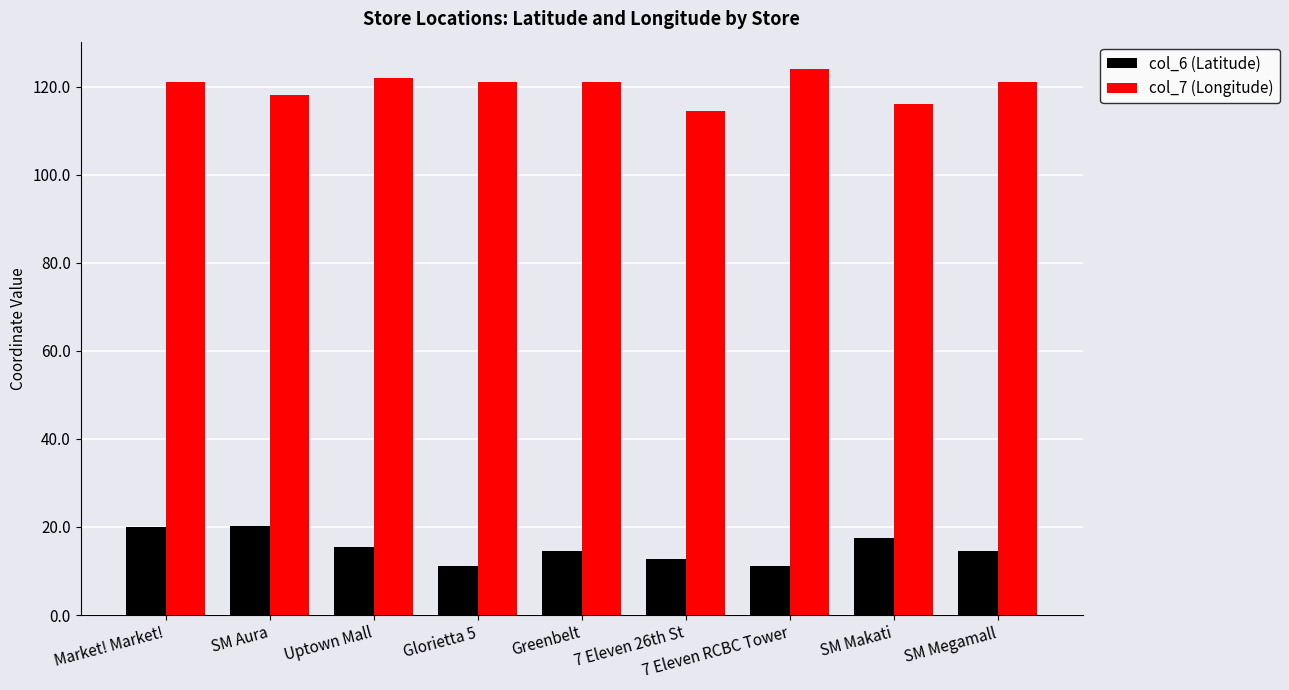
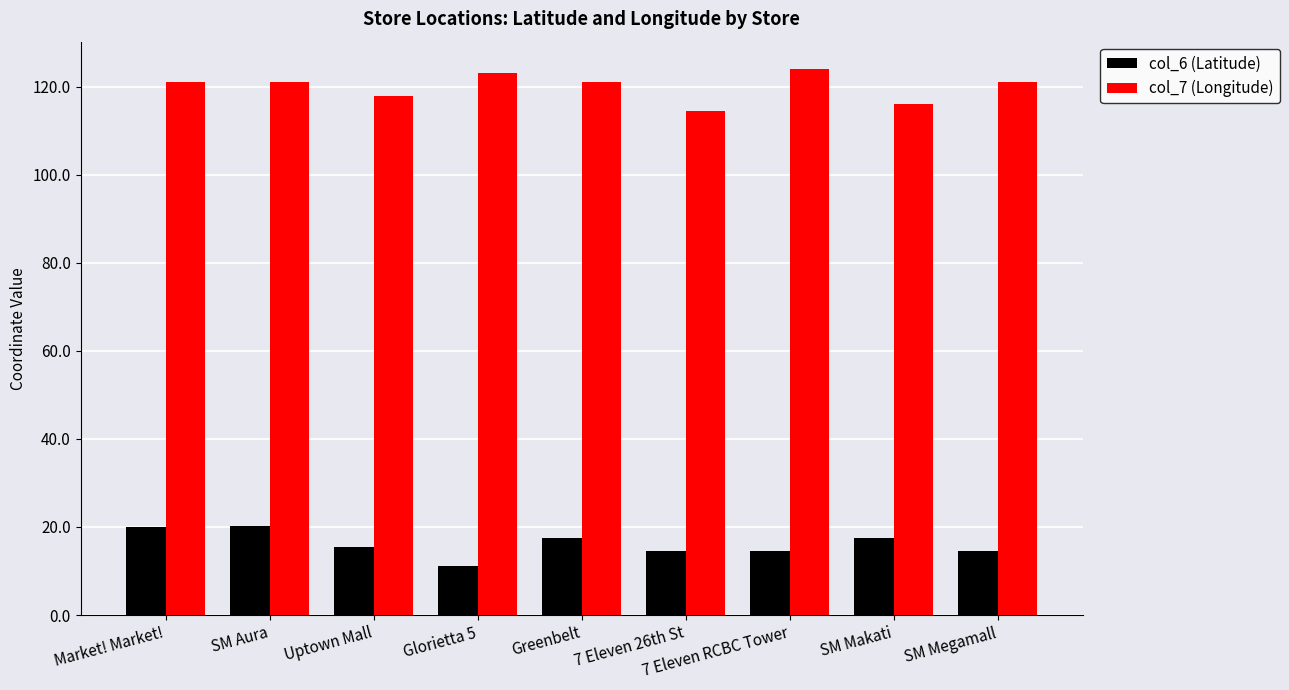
  {
    "col_6 (Latitude)": {
      "Market! Market!": 20,
      "SM Aura": 20,
      "Uptown Mall": 16,
      "Glorietta 5": 11,
-     "Greenbelt": 15,
-     "7 Eleven 26th St": 13,
-     "7 Eleven RCBC Tower": 11,
+     "Greenbelt": 17,
+     "7 Eleven 26th St": 15,
+     "7 Eleven RCBC Tower": 15,
      "SM Makati": 17,
      "SM Megamall": 15
    },
    "col_7 (Longitude)": {
      "Market! Market!": 121,
-     "SM Aura": 118,
-     "Uptown Mall": 122,
-     "Glorietta 5": 121,
+     "SM Aura": 121,
+     "Uptown Mall": 118,
+     "Glorietta 5": 123,
      "Greenbelt": 121,
      "7 Eleven 26th St": 115,
      "7 Eleven RCBC Tower": 124,
      "SM Makati": 116,
      "SM Megamall": 121
    }
  }
